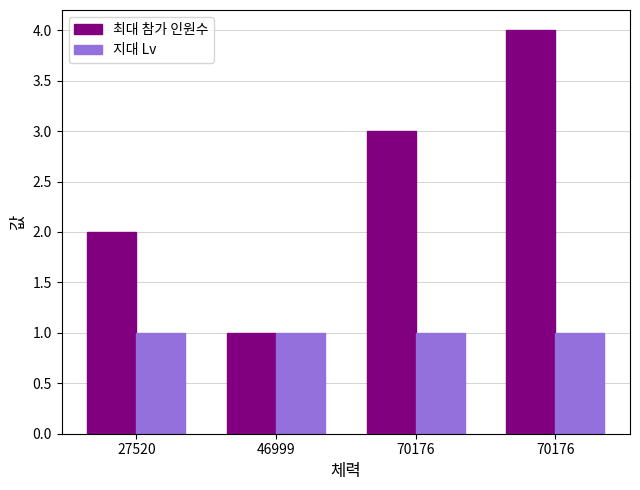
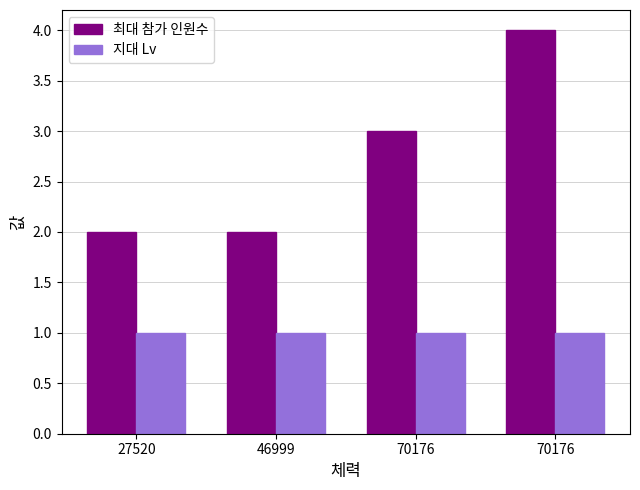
  {
    "최대 참가 인원수": {
      "27520": 2,
-     "46999": 1
+     "46999": 2
    },
    "지대 Lv": {
      "27520": 1,
      "46999": 1
    }
  }
